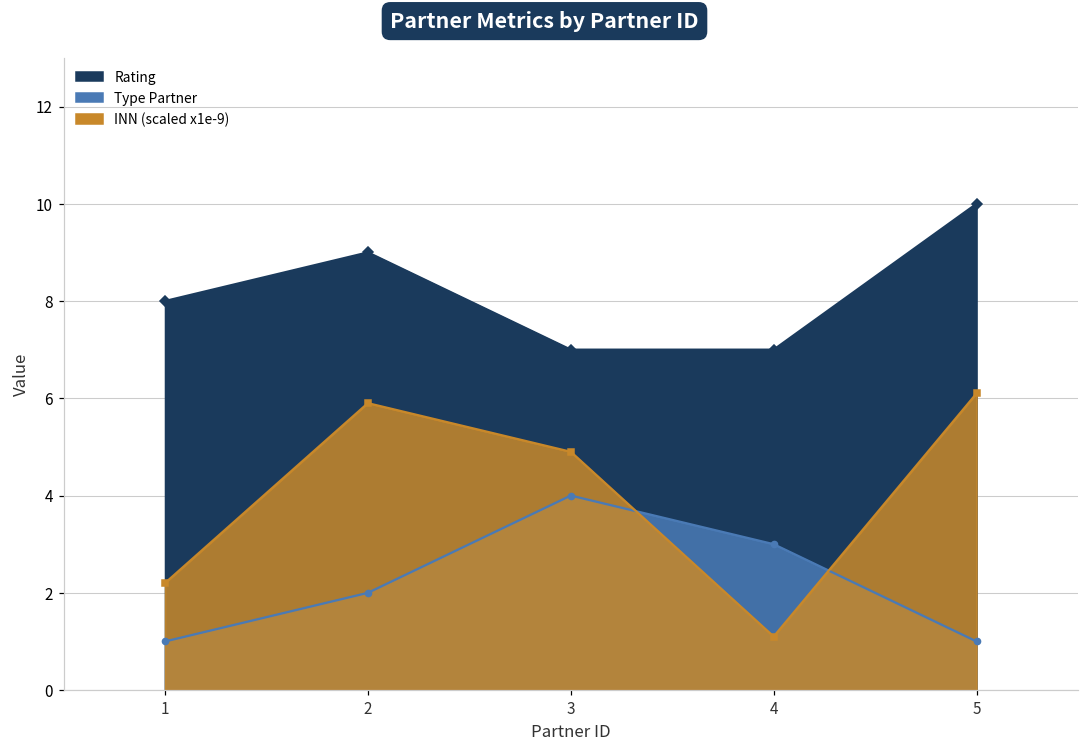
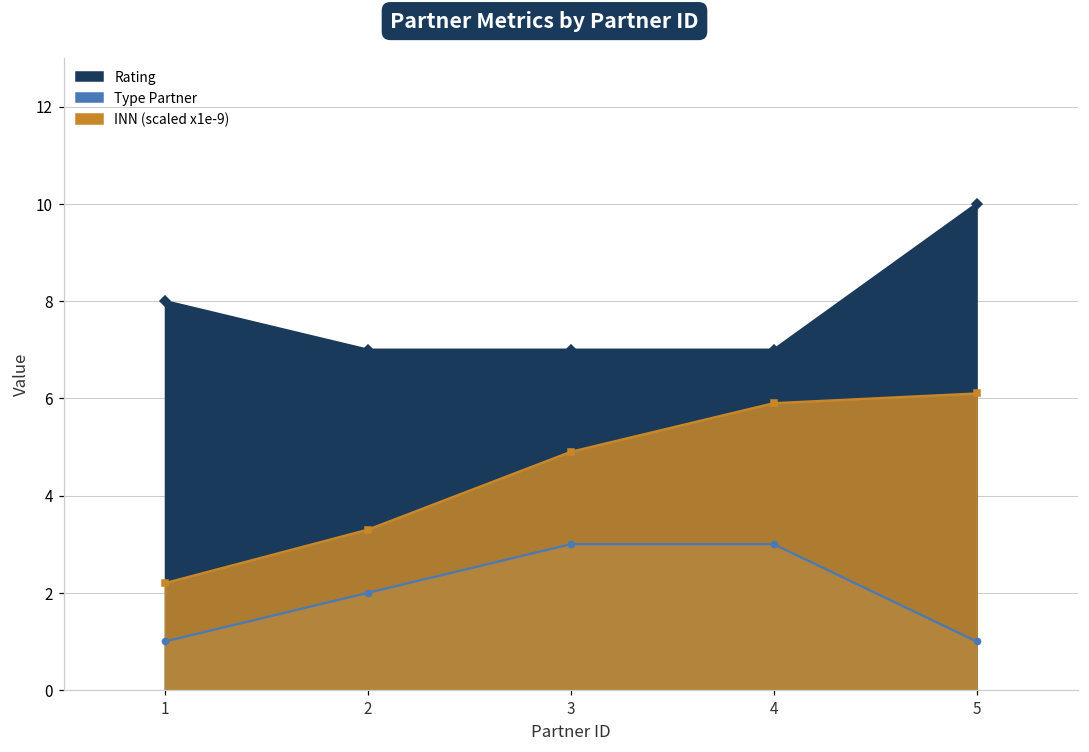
  {
    "Rating": {
      "1": 8,
-     "2": 9,
+     "2": 7,
      "3": 7,
      "4": 7,
      "5": 10
    },
    "Type Partner": {
      "1": 1,
      "2": 2,
-     "3": 4,
+     "3": 3,
      "4": 3,
      "5": 1
    },
    "INN (scaled x1e-9)": {
      "1": 2.2,
-     "2": 5.9,
+     "2": 3.3,
      "3": 4.9,
-     "4": 1.1,
+     "4": 5.9,
      "5": 6.1
    }
  }
